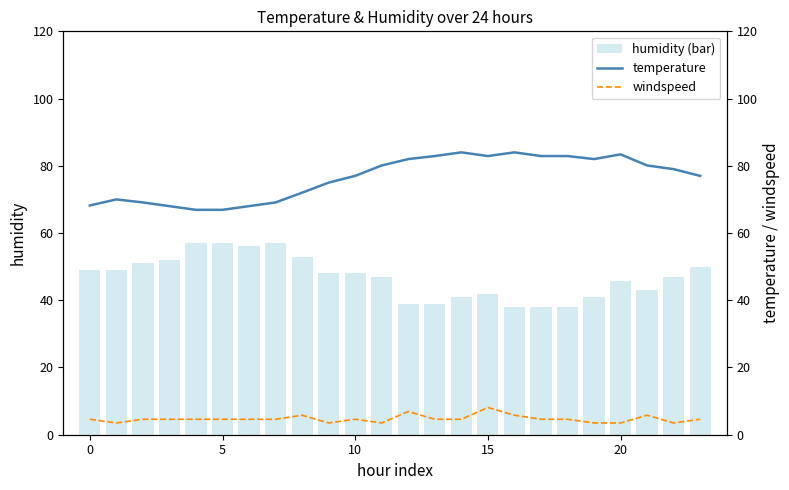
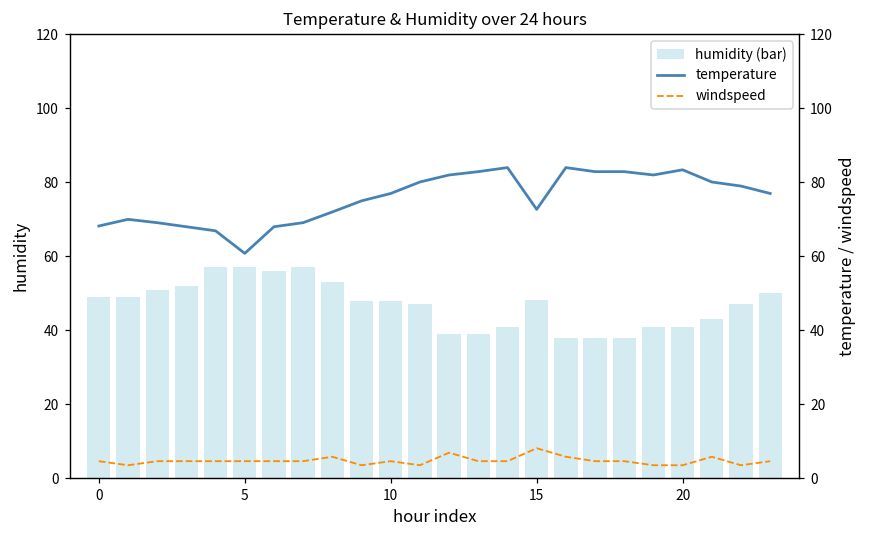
  {
    "humidity (bar)": {
      "0": 49,
      "5": 57,
      "10": 48,
-     "15": 42,
-     "20": 46
+     "15": 48,
+     "20": 41
    },
    "temperature": {
      "0": 68,
-     "5": 67,
+     "5": 61,
      "10": 77,
-     "15": 83,
+     "15": 73,
      "20": 83
    },
    "windspeed": {
      "0": 5,
      "5": 5,
      "10": 5,
      "15": 8,
      "20": 4
    }
  }
